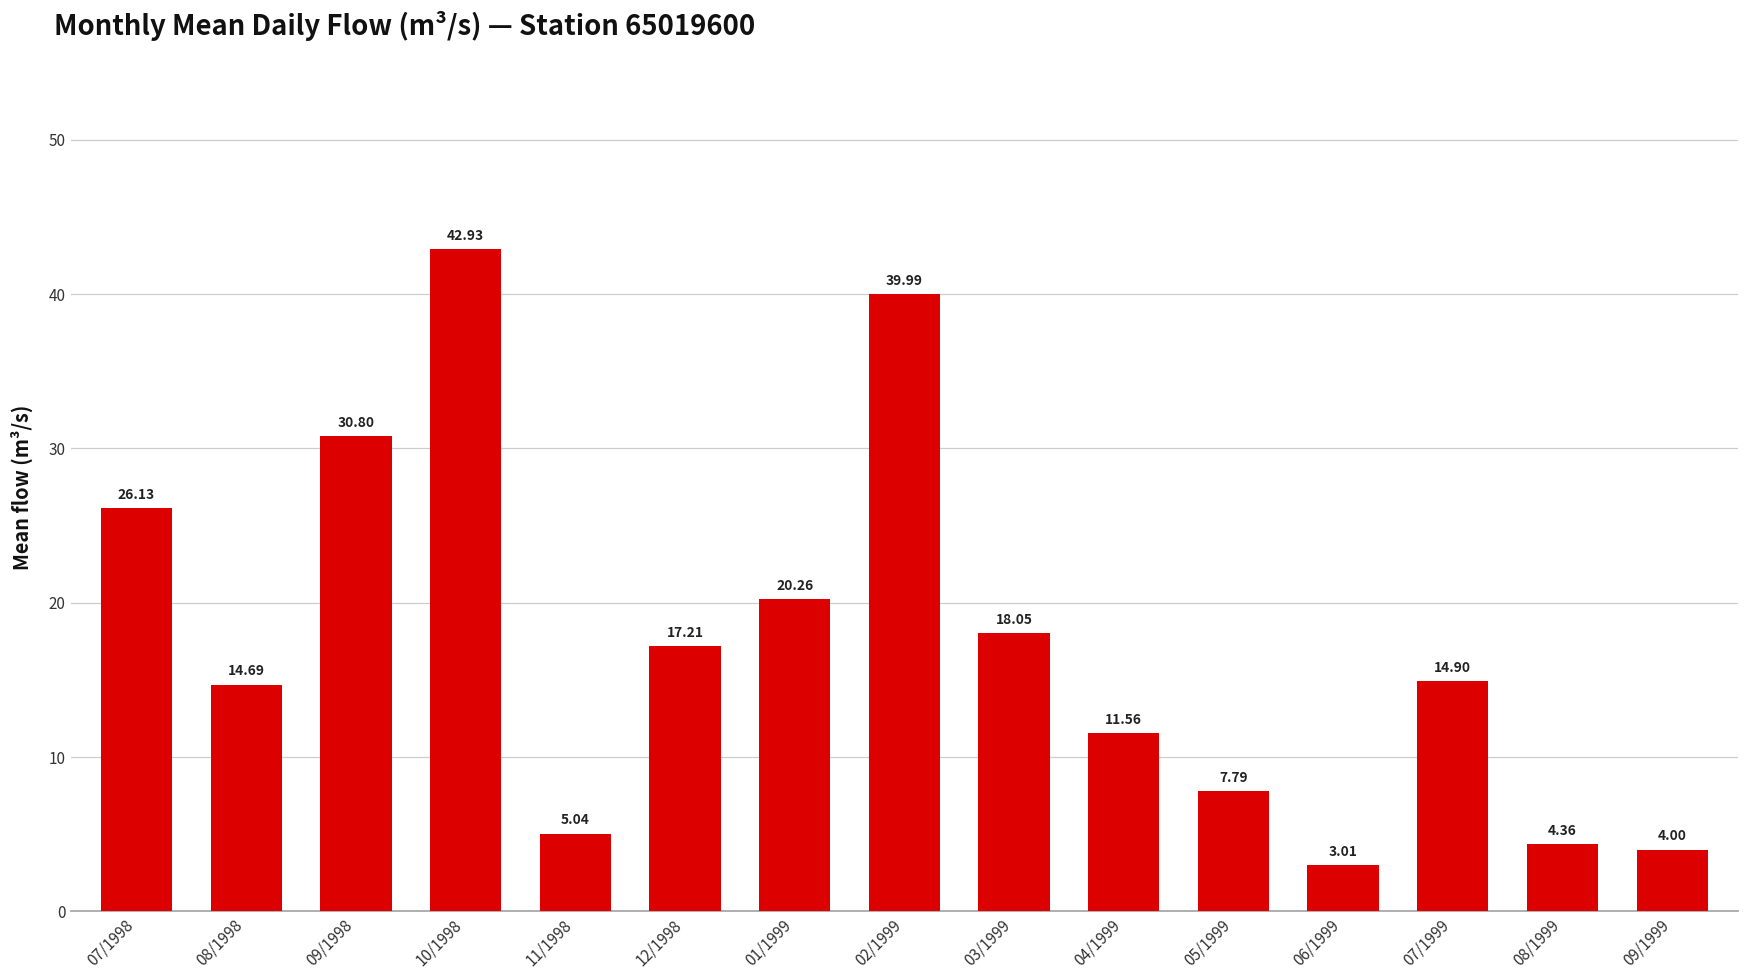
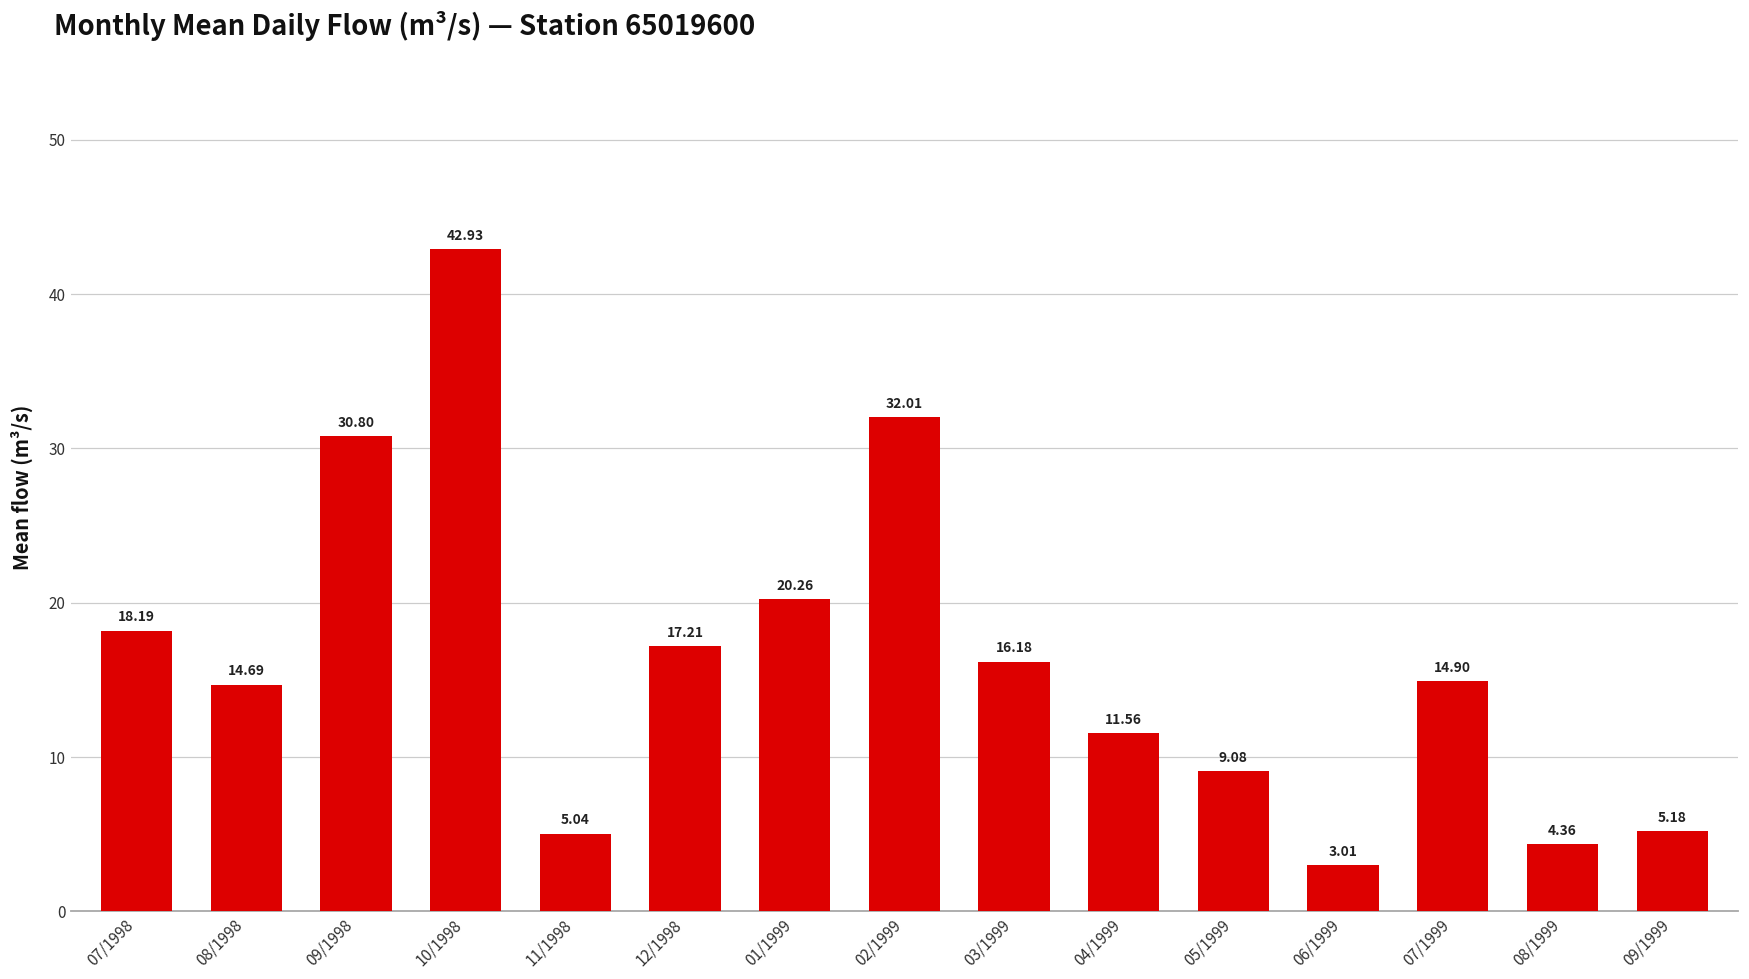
  {
-   "07/1998": 26.13,
+   "07/1998": 18.19,
    "08/1998": 14.69,
    "09/1998": 30.80,
    "10/1998": 42.93,
    "11/1998": 5.04,
    "12/1998": 17.21,
    "01/1999": 20.26,
-   "02/1999": 39.99,
-   "03/1999": 18.05,
+   "02/1999": 32.01,
+   "03/1999": 16.18,
    "04/1999": 11.56,
-   "05/1999": 7.79,
+   "05/1999": 9.08,
    "06/1999": 3.01,
    "07/1999": 14.90,
    "08/1999": 4.36,
-   "09/1999": 4.00
+   "09/1999": 5.18
  }
